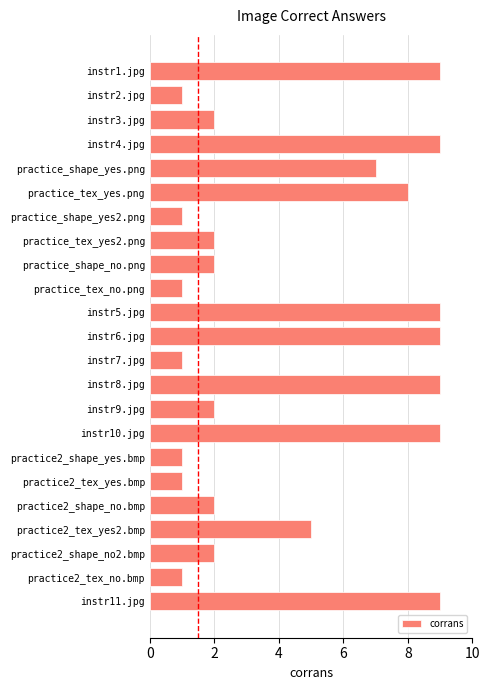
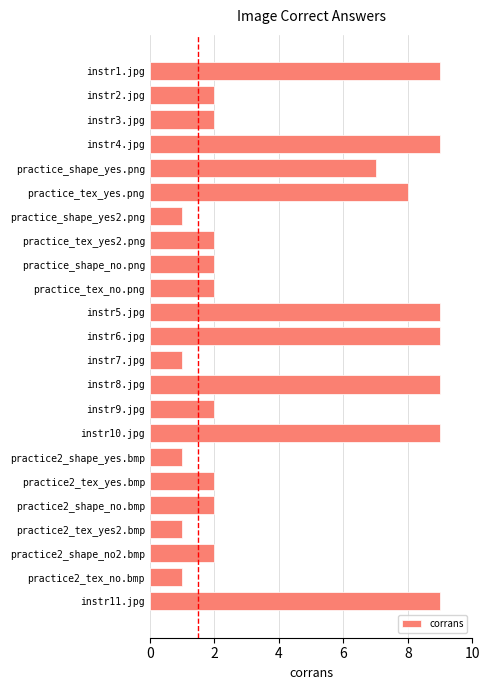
  {
    "instr1.jpg": 9,
-   "instr2.jpg": 1,
+   "instr2.jpg": 2,
    "instr3.jpg": 2,
    "instr4.jpg": 9,
    "practice_shape_yes.png": 7,
    "practice_tex_yes.png": 8,
    "practice_shape_yes2.png": 1,
    "practice_tex_yes2.png": 2,
    "practice_shape_no.png": 2,
-   "practice_tex_no.png": 1,
+   "practice_tex_no.png": 2,
    "instr5.jpg": 9,
    "instr6.jpg": 9,
    "instr7.jpg": 1,
    "instr8.jpg": 9,
    "instr9.jpg": 2,
    "instr10.jpg": 9,
    "practice2_shape_yes.bmp": 1,
-   "practice2_tex_yes.bmp": 1,
+   "practice2_tex_yes.bmp": 2,
    "practice2_shape_no.bmp": 2,
-   "practice2_tex_yes2.bmp": 5,
+   "practice2_tex_yes2.bmp": 1,
    "practice2_shape_no2.bmp": 2,
    "practice2_tex_no.bmp": 1,
    "instr11.jpg": 9
  }
